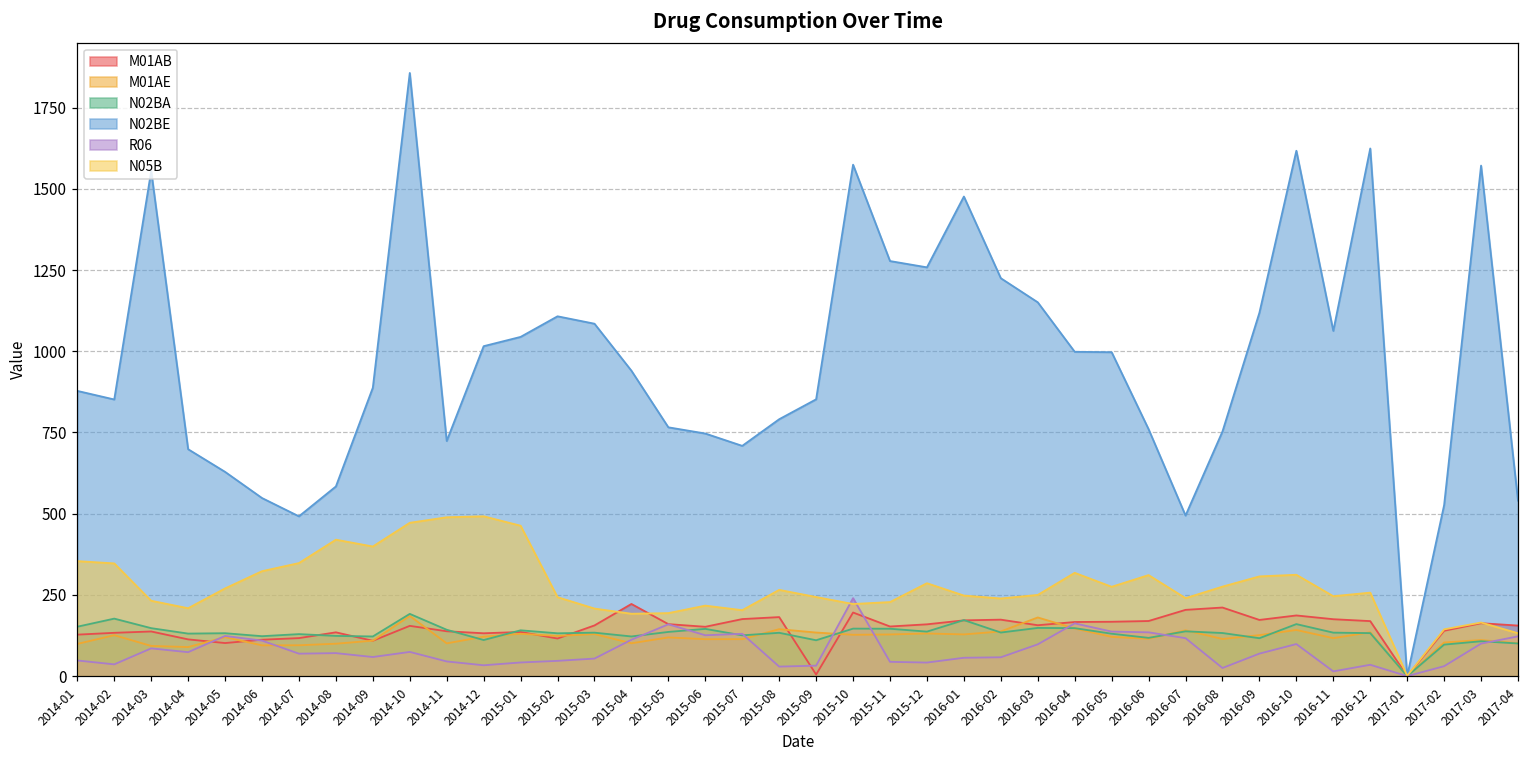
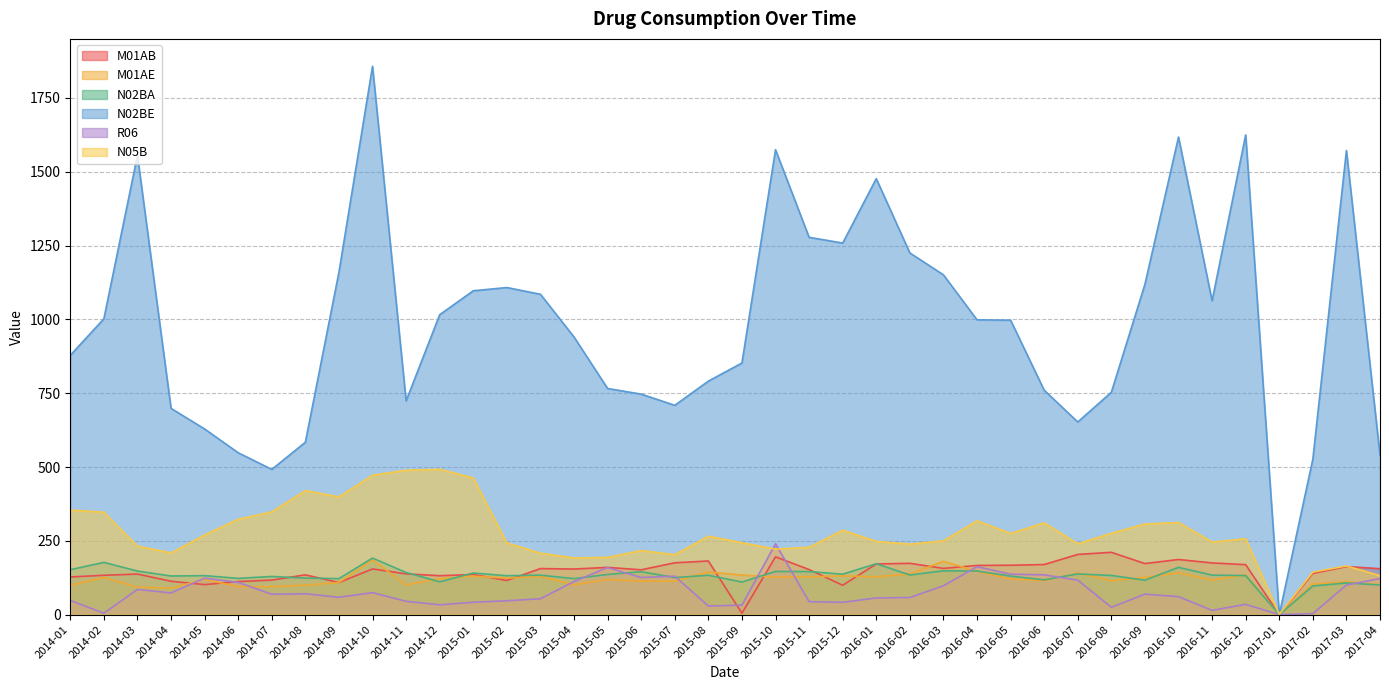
  {
    "M01AB": {
      "2014-01": 130,
      "2014-03": 140,
      "2014-04": 110,
      "2014-05": 100,
      "2014-07": 120,
      "2014-08": 130,
      "2014-10": 150,
      "2014-12": 130,
      "2015-03": 160,
-     "2015-04": 220,
+     "2015-04": 150,
      "2015-07": 180,
      "2015-08": 180,
      "2015-09": 0,
      "2015-10": 200,
-     "2015-12": 160,
+     "2015-12": 100,
      "2016-02": 170,
      "2016-05": 170,
      "2016-06": 170,
      "2016-07": 200,
      "2016-08": 210,
      "2016-09": 170,
      "2016-10": 190,
      "2016-11": 180,
      "2016-12": 170,
      "2017-04": 160
    },
    "N02BA": {
      "2014-01": 150,
      "2014-02": 180,
      "2014-03": 150,
      "2014-04": 130,
      "2014-06": 120,
      "2014-07": 130,
      "2014-08": 120,
      "2014-09": 120,
      "2014-12": 110,
      "2015-04": 120,
      "2015-05": 140,
      "2015-08": 130,
      "2015-09": 110,
      "2015-10": 150,
      "2016-08": 130,
      "2016-09": 120,
      "2016-10": 160,
      "2016-11": 130
    },
    "N02BE": {
      "2014-01": 880,
-     "2014-02": 850,
+     "2014-02": 1000,
      "2014-04": 700,
      "2014-05": 630,
      "2014-06": 550,
      "2014-07": 490,
      "2014-08": 580,
-     "2014-09": 890,
+     "2014-09": 1160,
      "2014-10": 1860,
      "2014-11": 720,
      "2014-12": 1020,
-     "2015-01": 1040,
+     "2015-01": 1100,
      "2015-02": 1110,
      "2015-03": 1080,
      "2015-04": 940,
      "2015-05": 770,
      "2015-06": 750,
      "2015-07": 710,
      "2015-08": 790,
      "2015-09": 850,
      "2015-10": 1570,
      "2015-11": 1280,
      "2015-12": 1260,
      "2016-01": 1480,
      "2016-02": 1220,
      "2016-03": 1150,
      "2016-04": 1000,
      "2016-05": 1000,
      "2016-06": 760,
-     "2016-07": 490,
+     "2016-07": 650,
      "2016-08": 750,
      "2016-09": 1120,
      "2016-10": 1620,
      "2016-11": 1060,
      "2016-12": 1620,
      "2017-02": 530,
      "2017-03": 1570,
      "2017-04": 540
    },
    "R06": {
      "2014-01": 50,
-     "2014-02": 40,
+     "2014-02": 0,
      "2014-04": 70,
      "2014-07": 70,
      "2014-08": 70,
      "2014-09": 60,
      "2014-10": 70,
      "2014-11": 50,
      "2014-12": 30,
      "2015-01": 40,
      "2015-02": 50,
      "2015-03": 50,
      "2015-04": 110,
      "2015-06": 130,
      "2015-08": 30,
      "2015-09": 30,
      "2015-10": 240,
      "2015-11": 40,
      "2015-12": 40,
      "2016-01": 60,
      "2016-02": 60,
      "2016-03": 100,
      "2016-06": 130,
      "2016-07": 120,
      "2016-08": 30,
      "2016-09": 70,
-     "2016-10": 100,
+     "2016-10": 60,
      "2016-11": 10,
      "2016-12": 30,
-     "2017-02": 30,
+     "2017-02": 0,
      "2017-04": 120
    }
  }
